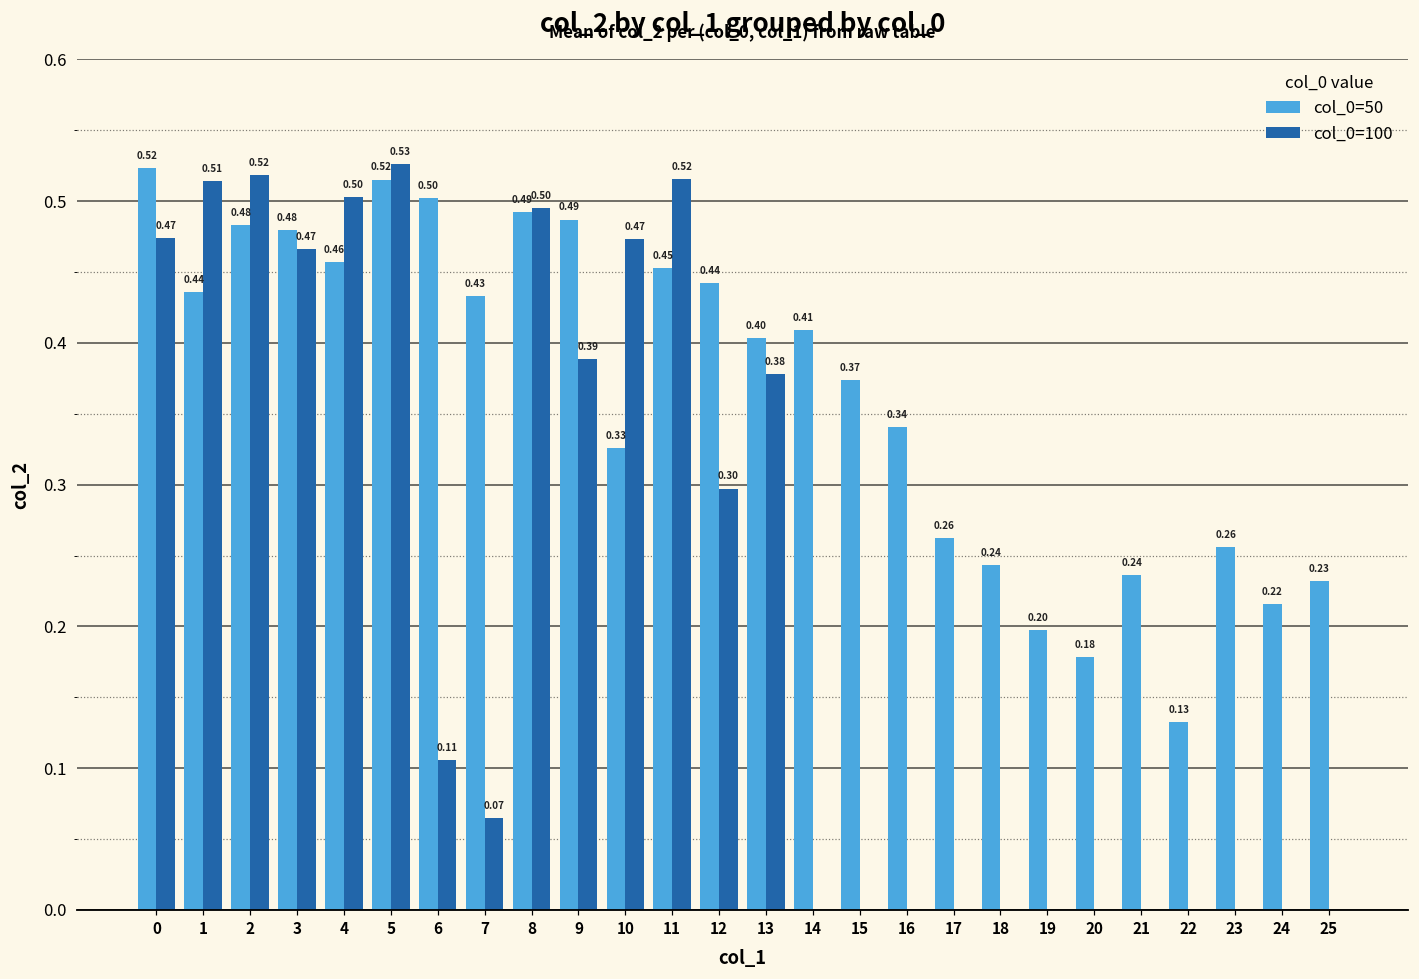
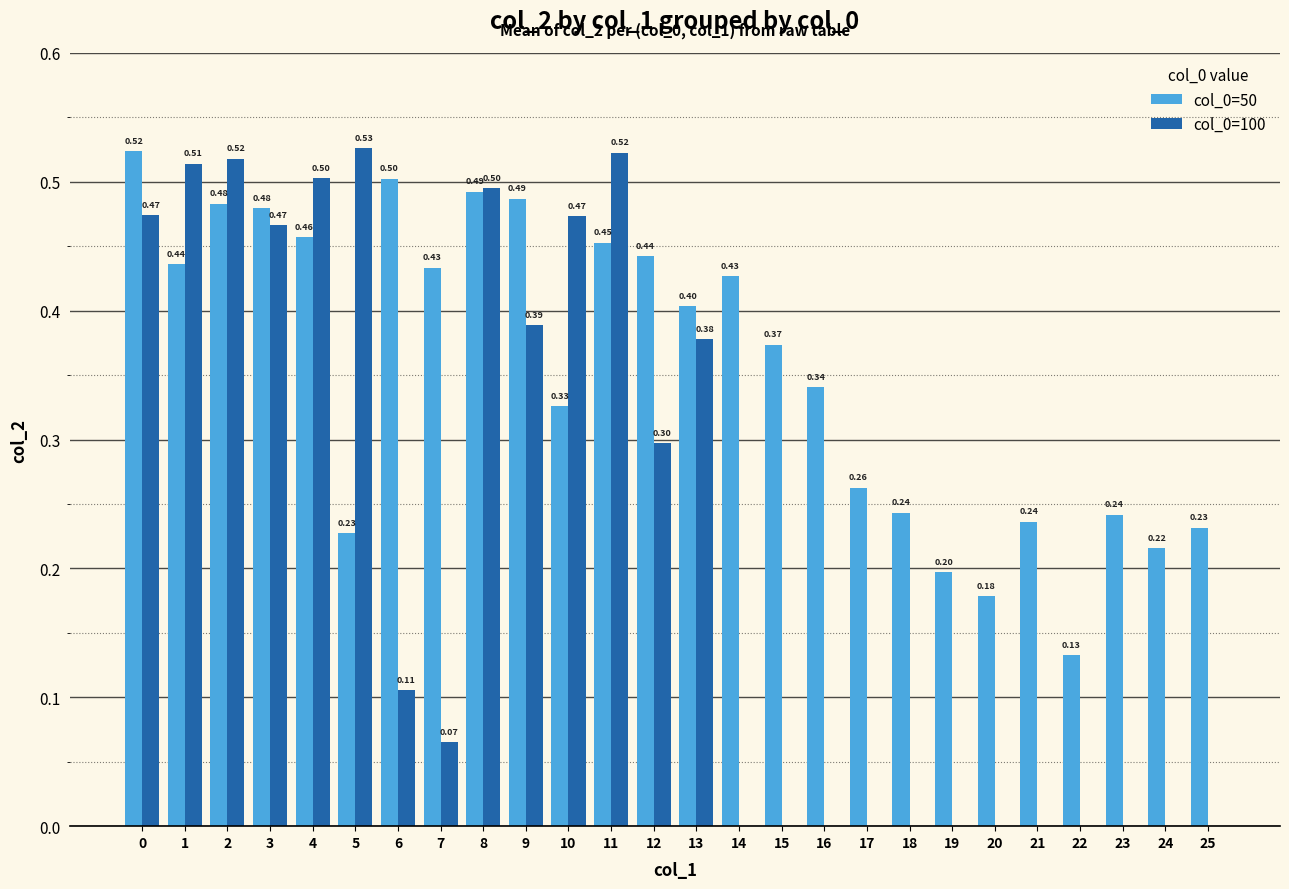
  {
    "col_0=50": {
      "0": 0.52,
      "1": 0.44,
      "2": 0.48,
      "3": 0.48,
      "4": 0.46,
-     "5": 0.52,
+     "5": 0.23,
      "6": 0.50,
      "7": 0.43,
      "8": 0.49,
      "9": 0.49,
      "10": 0.33,
      "11": 0.45,
      "12": 0.44,
      "13": 0.40,
-     "14": 0.41,
+     "14": 0.43,
      "15": 0.37,
      "16": 0.34,
      "17": 0.26,
      "18": 0.24,
      "19": 0.20,
      "20": 0.18,
      "21": 0.24,
      "22": 0.13,
-     "23": 0.26,
+     "23": 0.24,
      "24": 0.22,
      "25": 0.23
    },
    "col_0=100": {
-     "11": 0.516,
+     "11": 0.522,
      "14": 0.000,
      "15": 0.000,
      "16": 0.000,
      "17": 0.000,
      "18": 0.000,
      "19": 0.000,
      "20": 0.000,
      "21": 0.000,
      "22": 0.000,
      "23": 0.000,
      "24": 0.000,
      "25": 0.000
    }
  }
